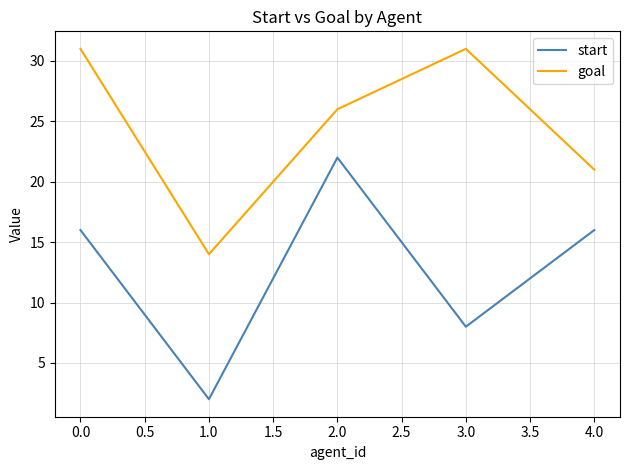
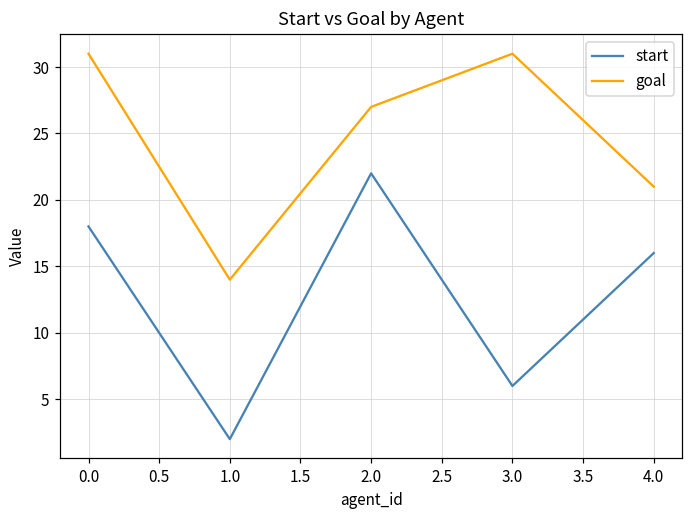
  {
    "start": {
-     "0.0": 16,
+     "0.0": 18,
      "1.0": 2,
      "2.0": 22,
-     "3.0": 8,
+     "3.0": 6,
      "4.0": 16
    },
    "goal": {
      "0.0": 31,
      "1.0": 14,
-     "2.0": 26,
+     "2.0": 27,
      "3.0": 31,
      "4.0": 21
    }
  }
